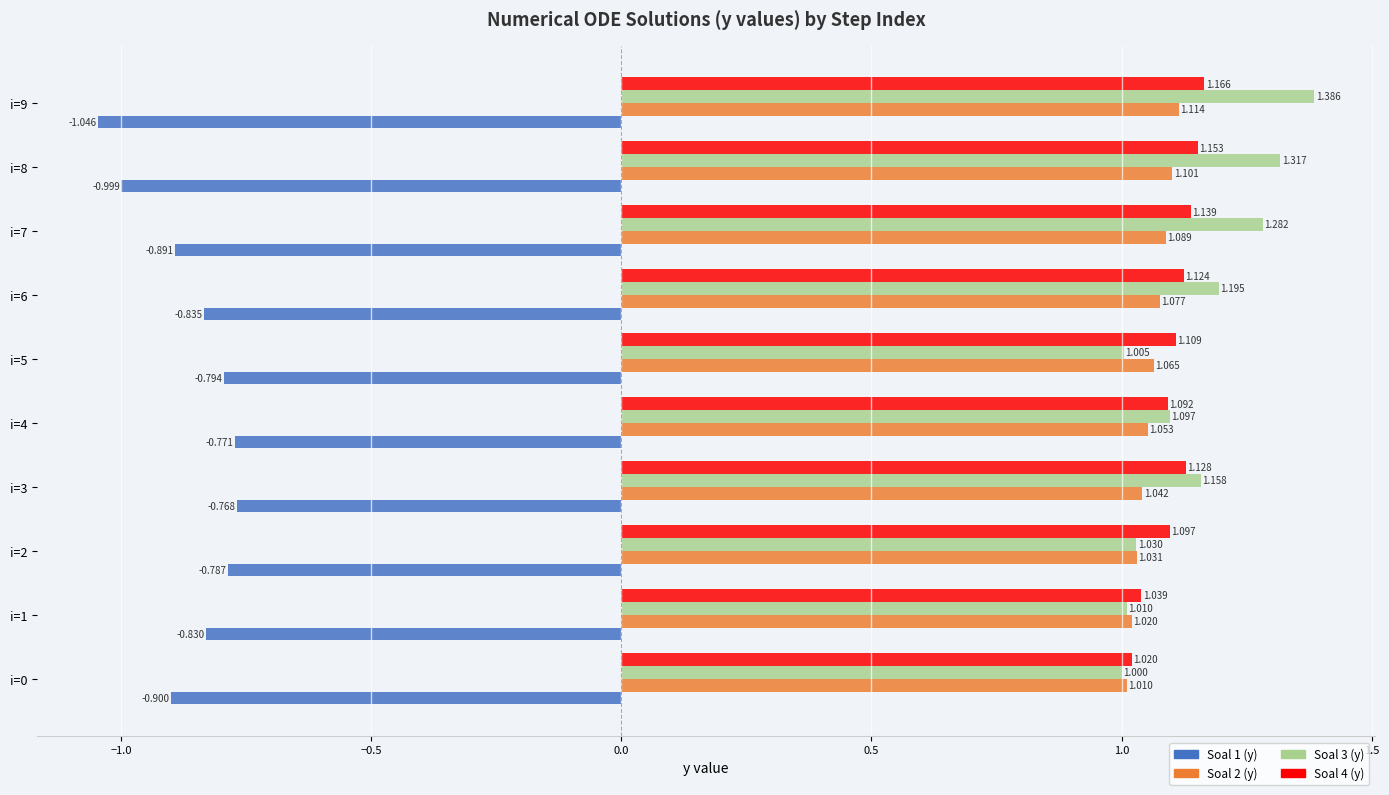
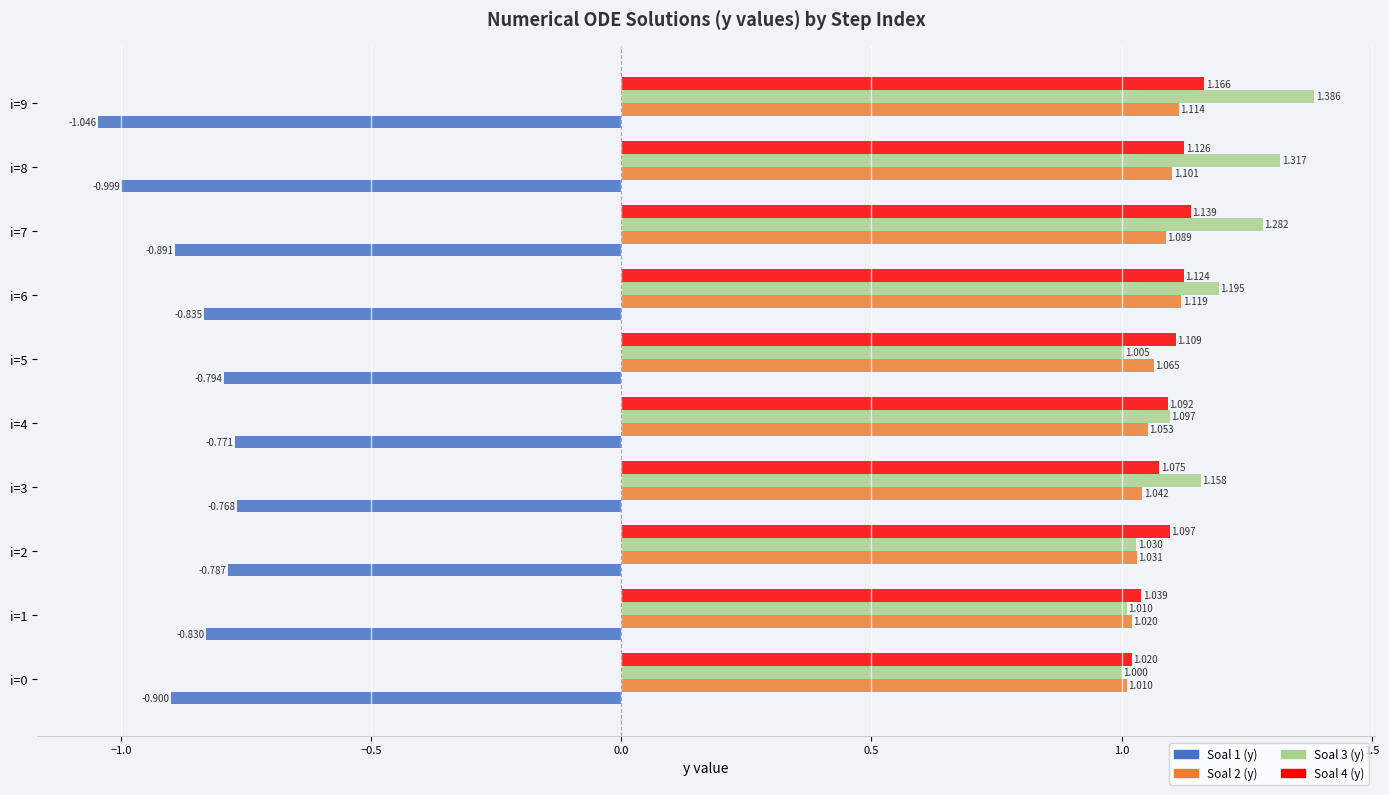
  {
    "Soal 1 (y)": {
      "i=9": -1.046,
      "i=8": -0.999,
      "i=7": -0.891,
      "i=6": -0.835,
      "i=5": -0.794,
      "i=4": -0.771,
      "i=3": -0.768,
      "i=2": -0.787,
      "i=1": -0.830,
      "i=0": -0.900
    },
    "Soal 2 (y)": {
      "i=9": 1.114,
      "i=8": 1.101,
      "i=7": 1.089,
-     "i=6": 1.077,
+     "i=6": 1.119,
      "i=5": 1.065,
      "i=4": 1.053,
      "i=3": 1.042,
      "i=2": 1.031,
      "i=1": 1.020,
      "i=0": 1.010
    },
    "Soal 3 (y)": {
      "i=9": 1.386,
      "i=8": 1.317,
      "i=7": 1.282,
      "i=6": 1.195,
      "i=5": 1.005,
      "i=4": 1.097,
      "i=3": 1.158,
      "i=2": 1.030,
      "i=1": 1.010,
      "i=0": 1.000
    },
    "Soal 4 (y)": {
      "i=9": 1.166,
-     "i=8": 1.153,
+     "i=8": 1.126,
      "i=7": 1.139,
      "i=6": 1.124,
      "i=5": 1.109,
      "i=4": 1.092,
-     "i=3": 1.128,
+     "i=3": 1.075,
      "i=2": 1.097,
      "i=1": 1.039,
      "i=0": 1.020
    }
  }
